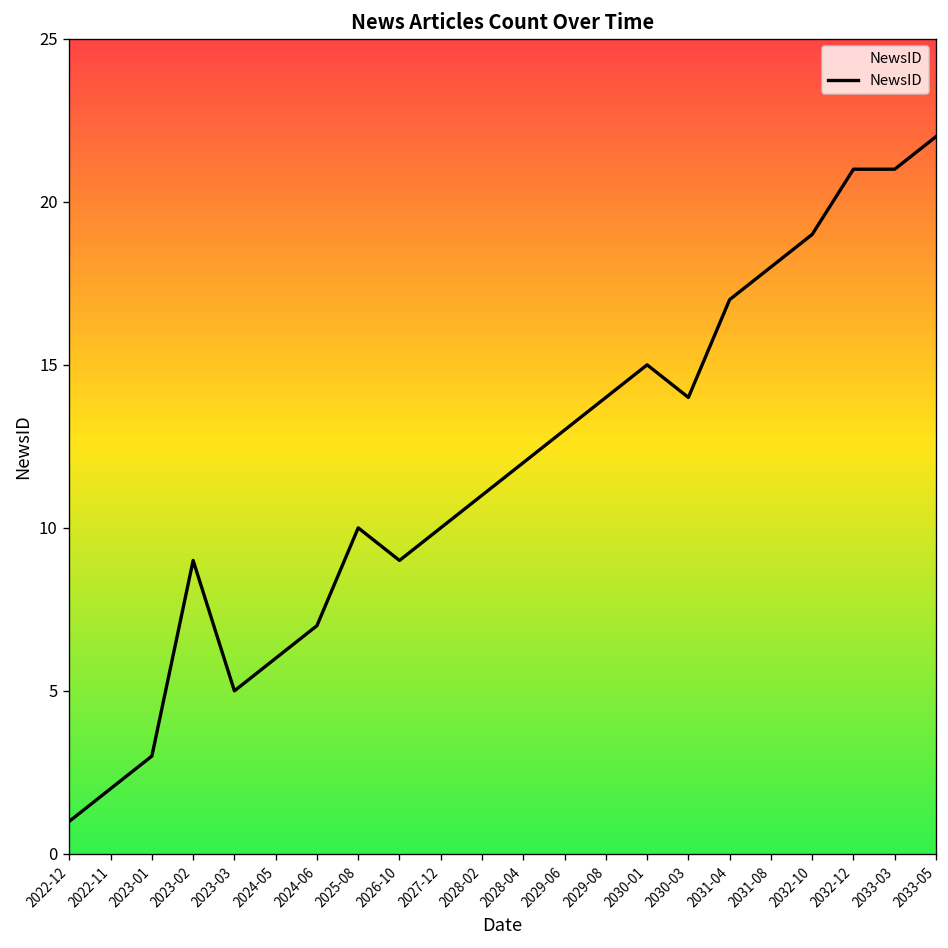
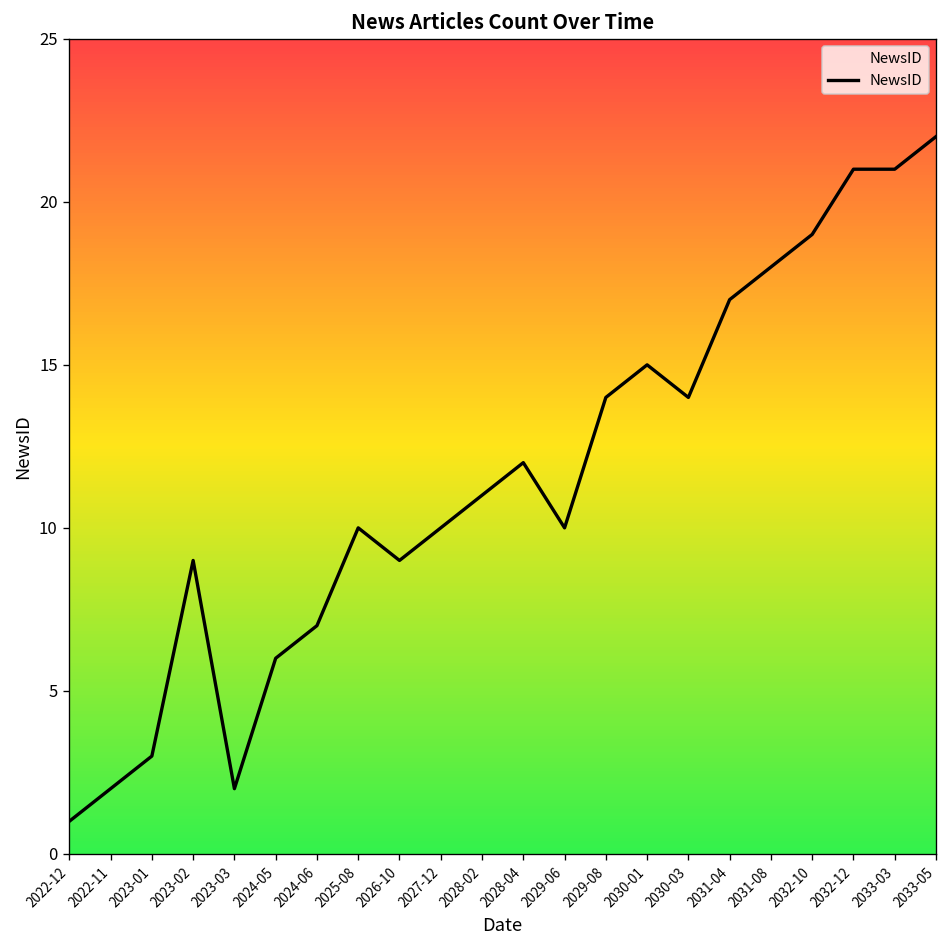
  {
    "2022-12": 1,
    "2022-11": 2,
    "2023-01": 3,
    "2023-02": 9,
-   "2023-03": 5,
+   "2023-03": 2,
    "2024-05": 6,
    "2024-06": 7,
    "2025-08": 10,
    "2026-10": 9,
    "2027-12": 10,
    "2028-02": 11,
    "2028-04": 12,
-   "2029-06": 13,
+   "2029-06": 10,
    "2029-08": 14,
    "2030-01": 15,
    "2030-03": 14,
    "2031-04": 17,
    "2031-08": 18,
    "2032-10": 19,
    "2032-12": 21,
    "2033-03": 21,
    "2033-05": 22
  }
